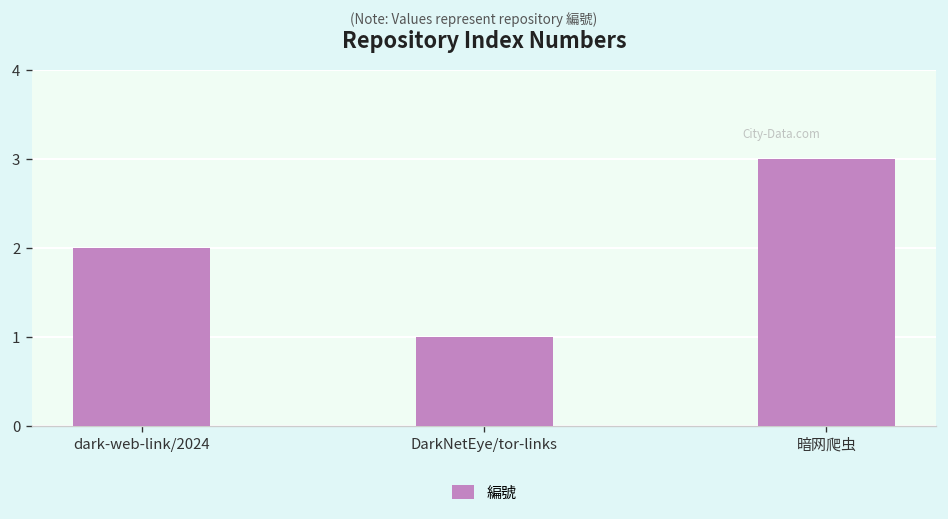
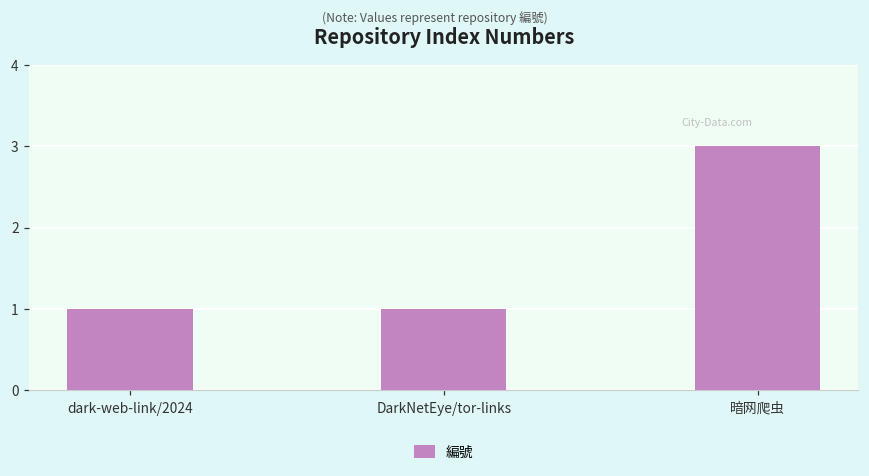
  {
-   "dark-web-link/2024": 2,
+   "dark-web-link/2024": 1,
    "DarkNetEye/tor-links": 1,
    "暗网爬虫": 3
  }
